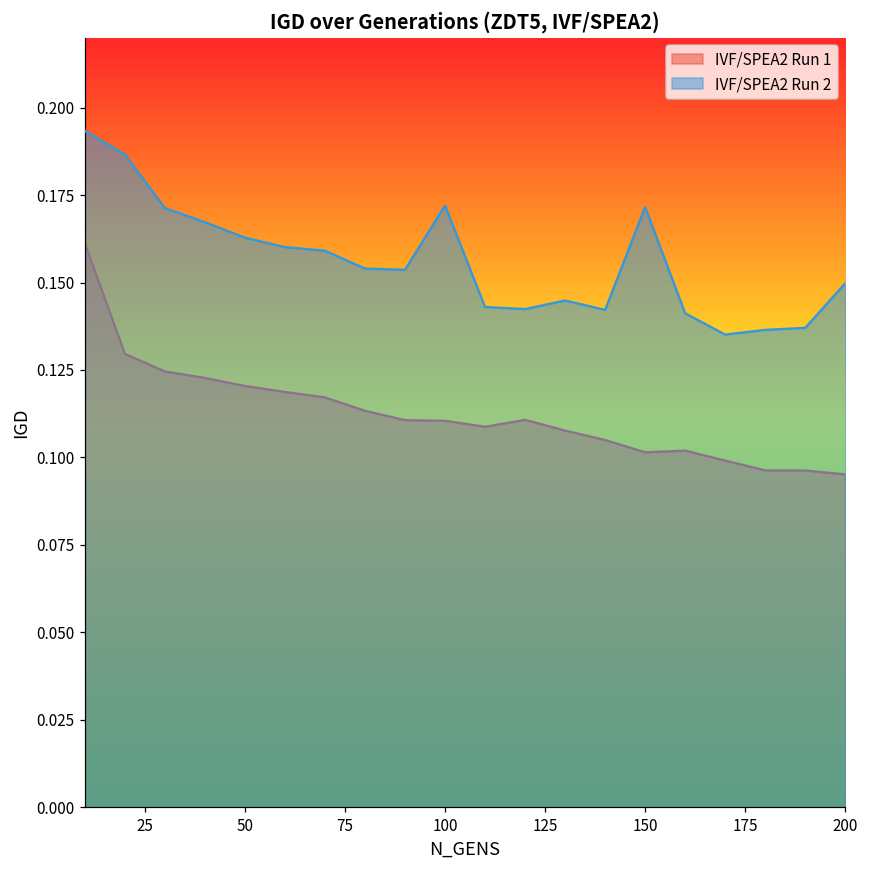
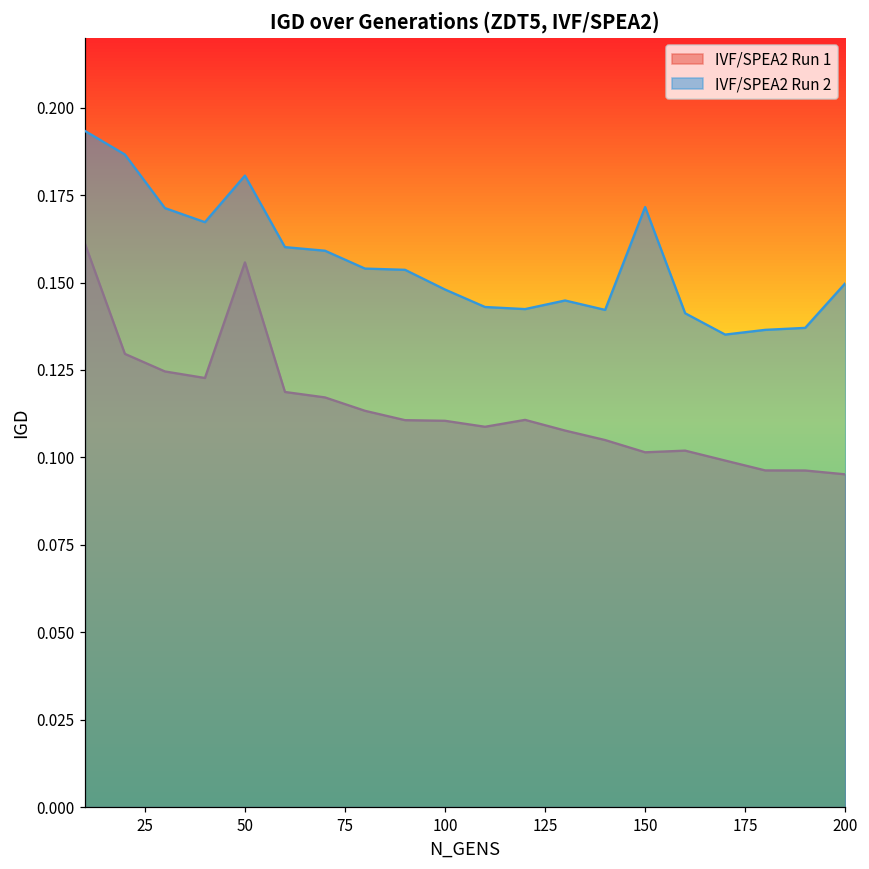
  {
    "IVF/SPEA2 Run 1": {
-     "50": 0.120,
+     "50": 0.156,
      "100": 0.110,
      "150": 0.101,
      "200": 0.095
    },
    "IVF/SPEA2 Run 2": {
-     "50": 0.163,
-     "100": 0.172,
+     "50": 0.181,
+     "100": 0.148,
      "150": 0.172,
      "200": 0.150
    }
  }
